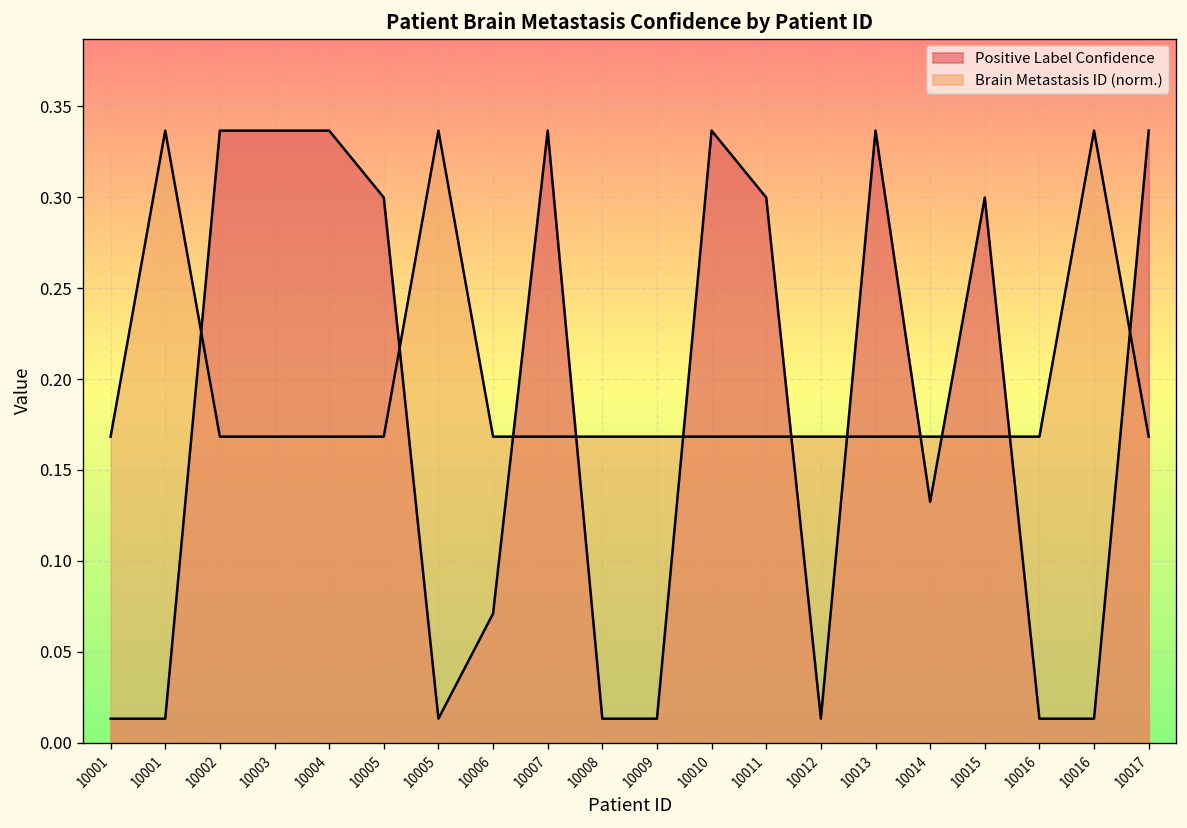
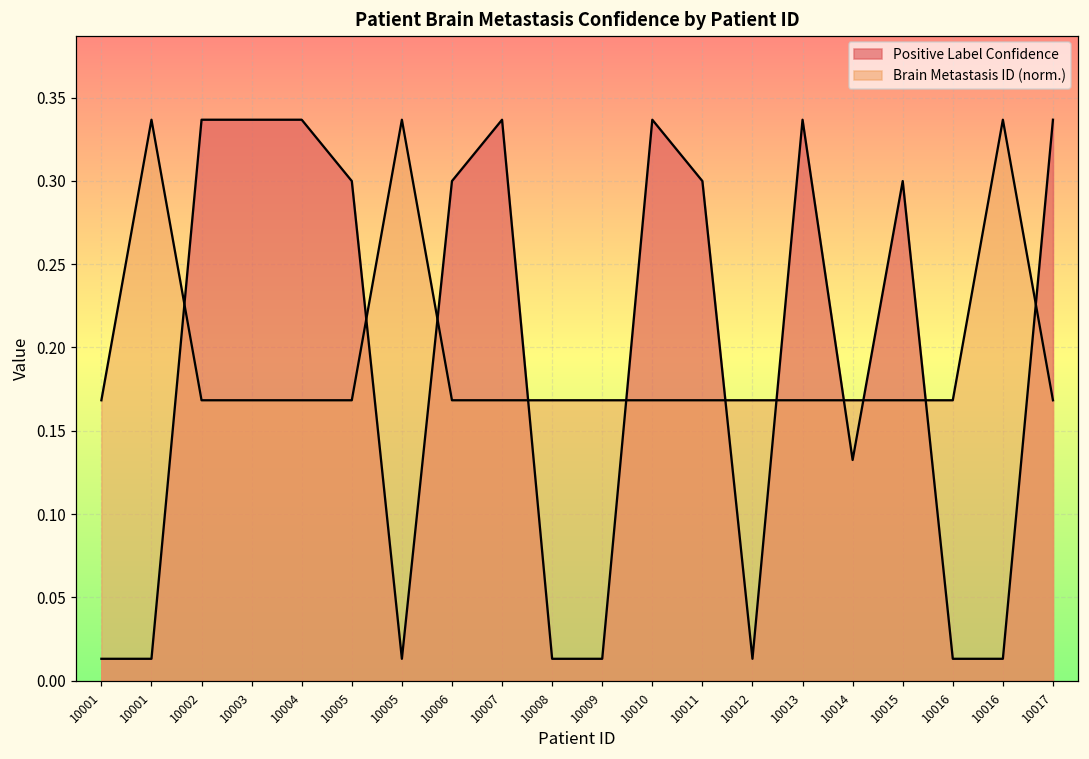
  {
    "Positive Label Confidence": {
      "10002": 0.337,
      "10003": 0.337,
      "10004": 0.337,
-     "10006": 0.071,
+     "10006": 0.300,
      "10007": 0.337,
      "10008": 0.013,
      "10009": 0.013,
      "10010": 0.337,
      "10011": 0.300,
      "10012": 0.013,
      "10013": 0.337,
      "10014": 0.133,
      "10015": 0.300,
      "10017": 0.337
    },
    "Brain Metastasis ID (norm.)": {
      "10002": 0.168,
      "10003": 0.168,
      "10004": 0.168,
      "10006": 0.168,
      "10007": 0.168,
      "10008": 0.168,
      "10009": 0.168,
      "10010": 0.168,
      "10011": 0.168,
      "10012": 0.168,
      "10013": 0.168,
      "10014": 0.168,
      "10015": 0.168,
      "10017": 0.168
    }
  }
